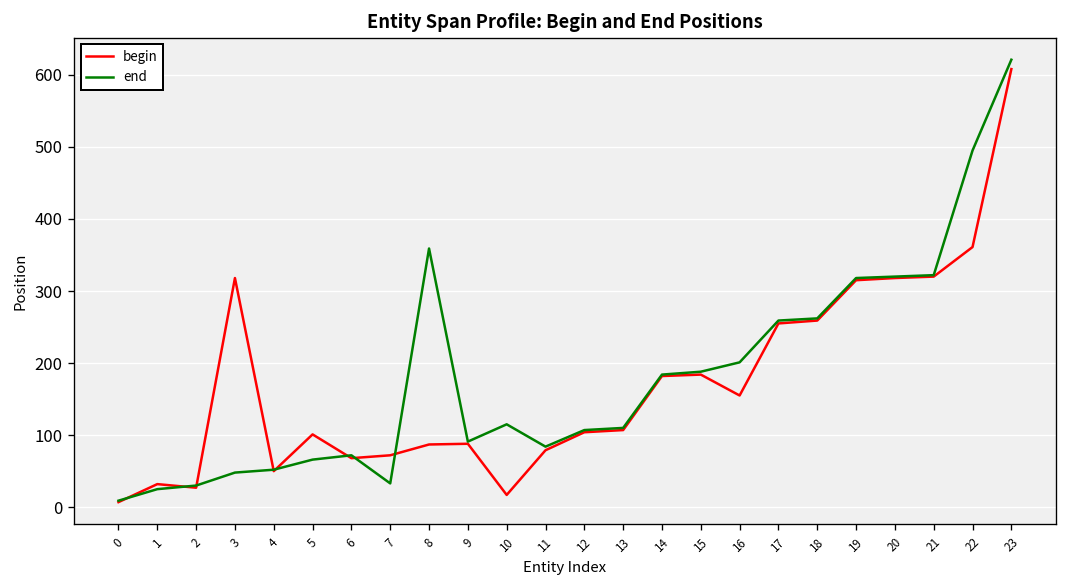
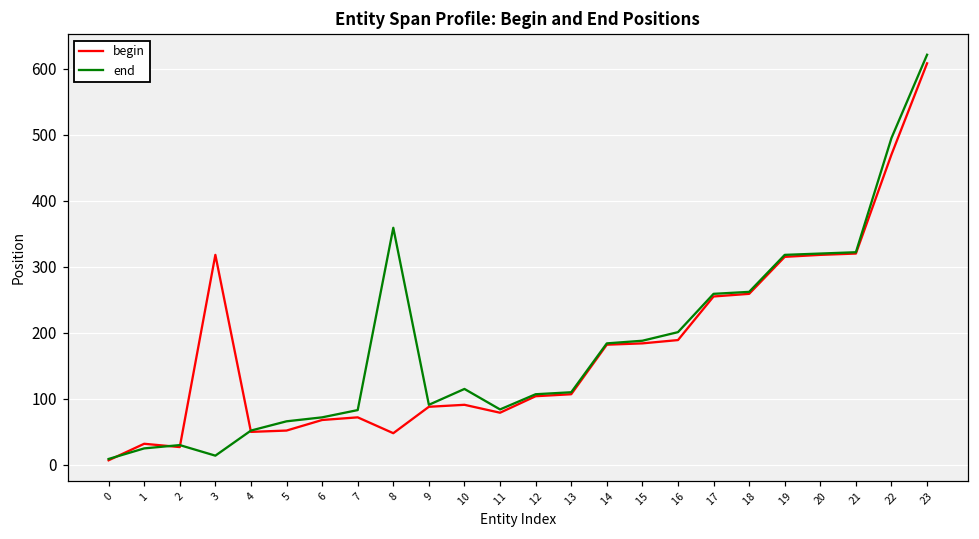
  {
    "begin": {
      "1": 30,
      "3": 320,
-     "5": 100,
+     "5": 50,
      "7": 70,
-     "8": 90,
-     "10": 20,
+     "8": 50,
+     "10": 90,
      "11": 80,
-     "16": 160,
-     "22": 360,
+     "16": 190,
+     "22": 470,
      "23": 610
    },
    "end": {
      "1": 30,
-     "3": 50,
+     "3": 10,
      "5": 70,
-     "7": 30,
+     "7": 80,
      "8": 360,
      "10": 120,
      "11": 80,
      "16": 200,
      "22": 500,
      "23": 620
    }
  }
